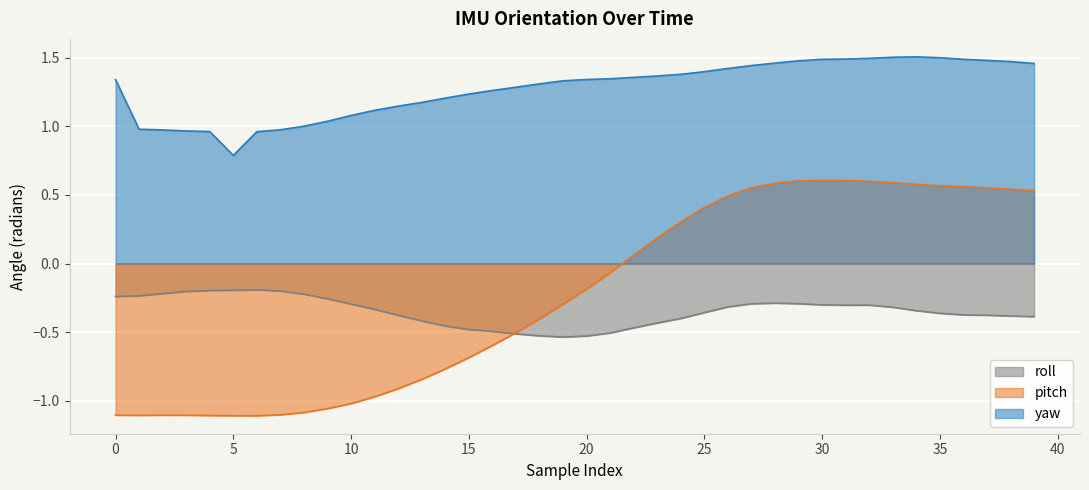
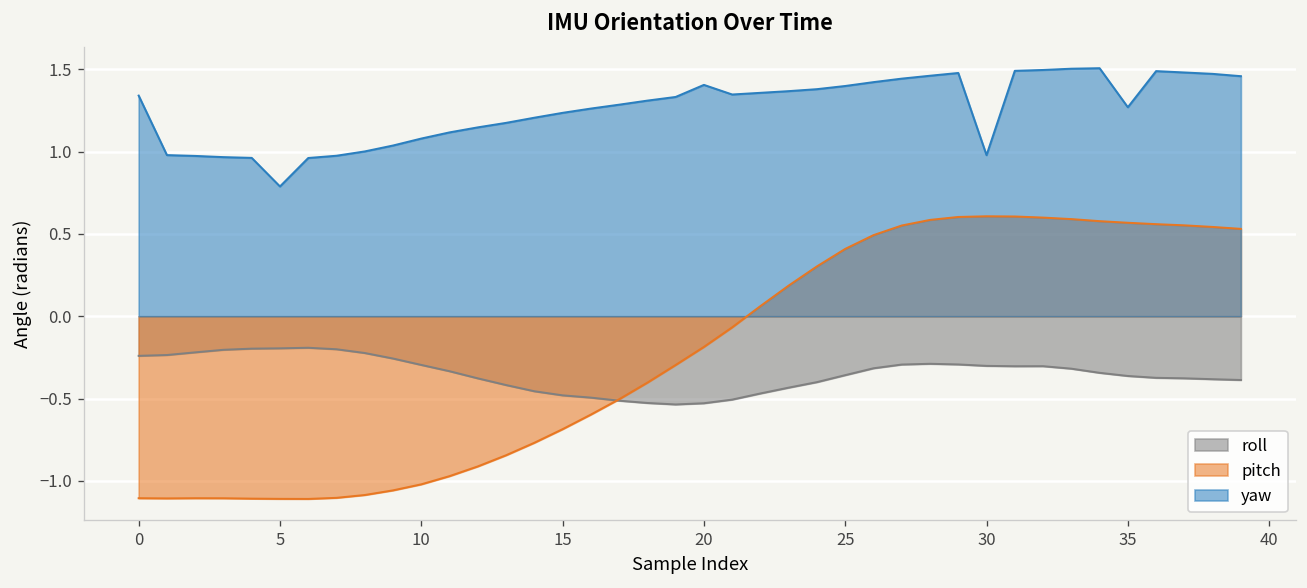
  {
    "yaw": {
      "0": 1.34,
      "5": 0.79,
      "10": 1.08,
      "15": 1.23,
-     "20": 1.34,
+     "20": 1.40,
      "25": 1.40,
-     "30": 1.49,
-     "35": 1.50
+     "30": 0.98,
+     "35": 1.27
    }
  }
